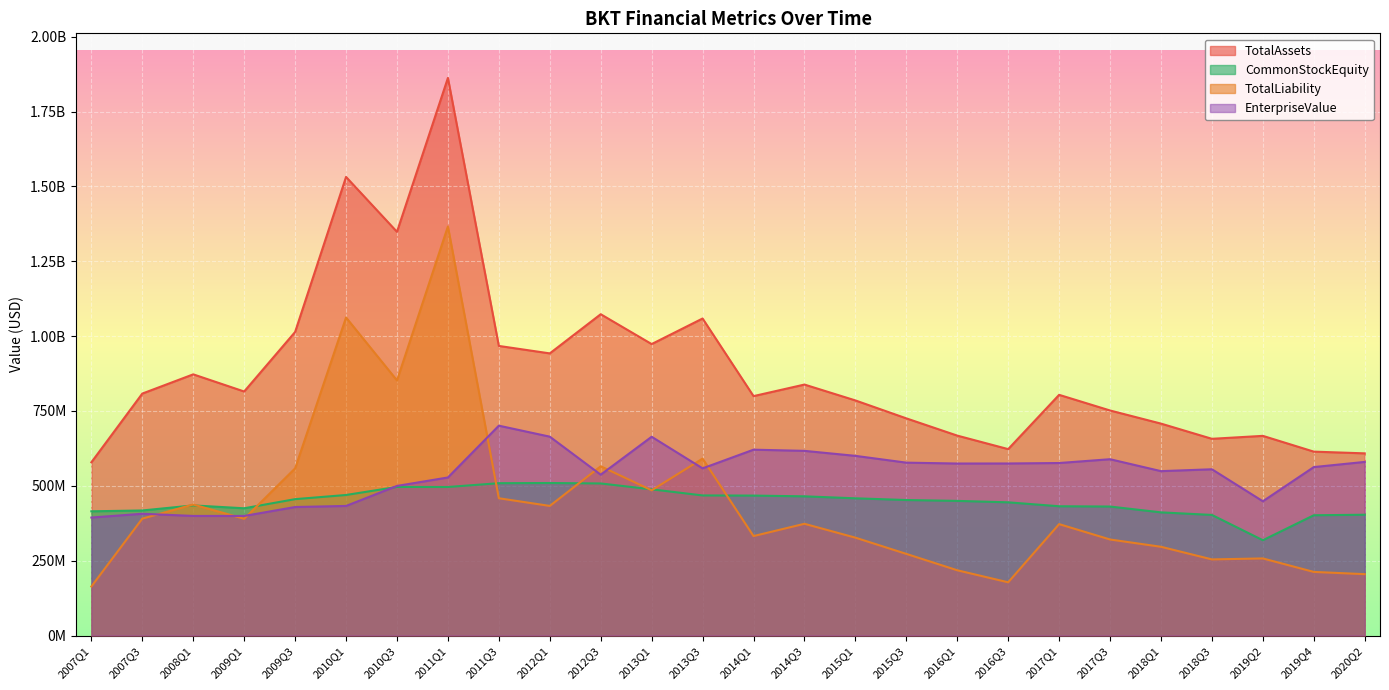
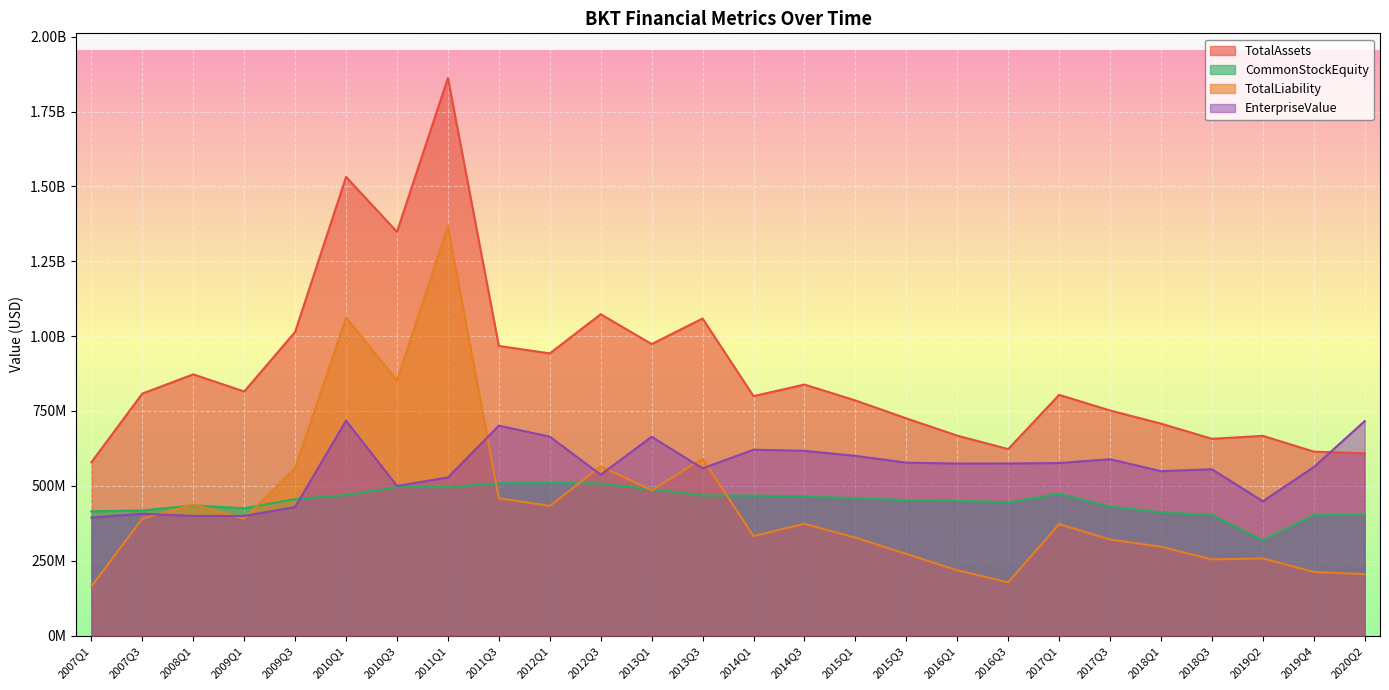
  {
    "CommonStockEquity": {
      "2007Q1": 410000000,
      "2007Q3": 420000000,
      "2009Q1": 430000000,
      "2009Q3": 460000000,
      "2010Q1": 470000000,
      "2011Q1": 500000000,
      "2011Q3": 510000000,
      "2012Q1": 510000000,
      "2012Q3": 510000000,
      "2013Q3": 470000000,
      "2014Q1": 470000000,
      "2014Q3": 460000000,
      "2015Q1": 460000000,
      "2015Q3": 450000000,
      "2016Q1": 450000000,
      "2016Q3": 440000000,
-     "2017Q1": 430000000,
+     "2017Q1": 470000000,
      "2017Q3": 430000000,
      "2018Q1": 410000000,
      "2018Q3": 400000000,
      "2019Q2": 320000000,
      "2019Q4": 400000000,
      "2020Q2": 400000000
    },
    "EnterpriseValue": {
      "2007Q1": 390000000,
      "2007Q3": 410000000,
      "2008Q1": 400000000,
      "2009Q1": 400000000,
      "2009Q3": 430000000,
-     "2010Q1": 430000000,
+     "2010Q1": 720000000,
      "2011Q1": 530000000,
      "2011Q3": 700000000,
      "2012Q1": 660000000,
      "2012Q3": 540000000,
      "2013Q1": 660000000,
      "2013Q3": 560000000,
      "2014Q1": 620000000,
      "2014Q3": 620000000,
      "2015Q1": 600000000,
      "2015Q3": 580000000,
      "2016Q1": 570000000,
      "2016Q3": 570000000,
      "2017Q1": 580000000,
      "2017Q3": 590000000,
      "2018Q1": 550000000,
      "2018Q3": 560000000,
      "2019Q2": 450000000,
      "2019Q4": 560000000,
-     "2020Q2": 580000000
+     "2020Q2": 720000000
    }
  }
